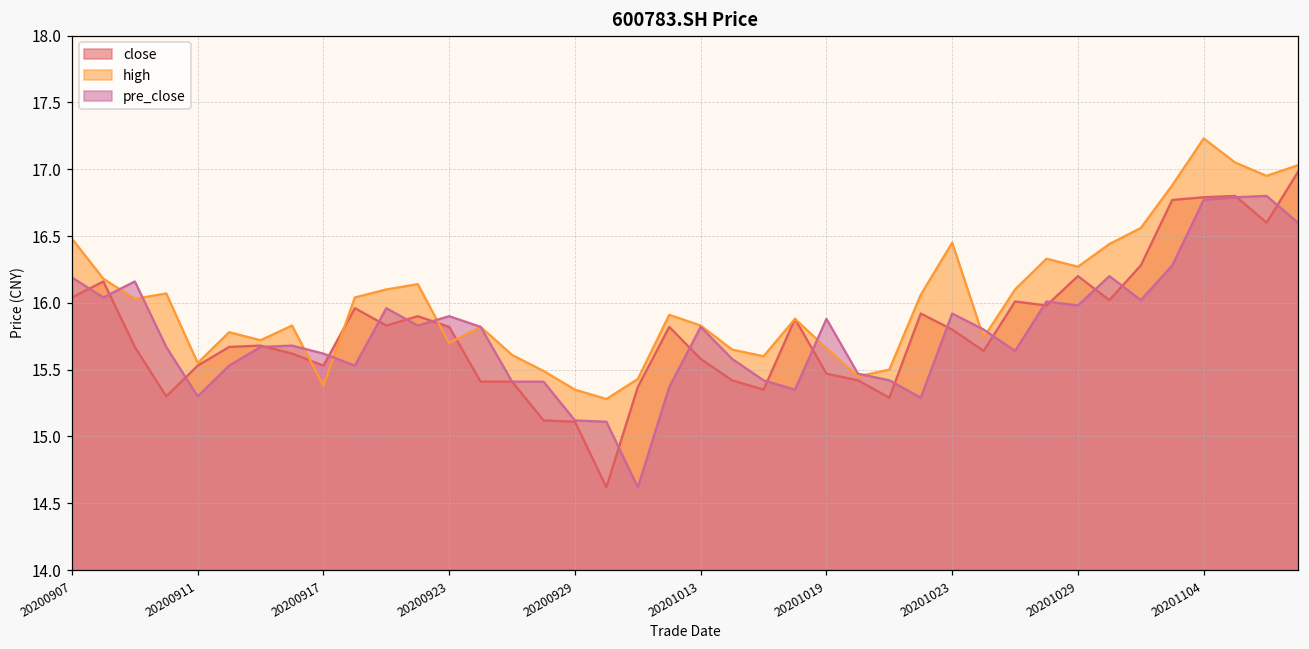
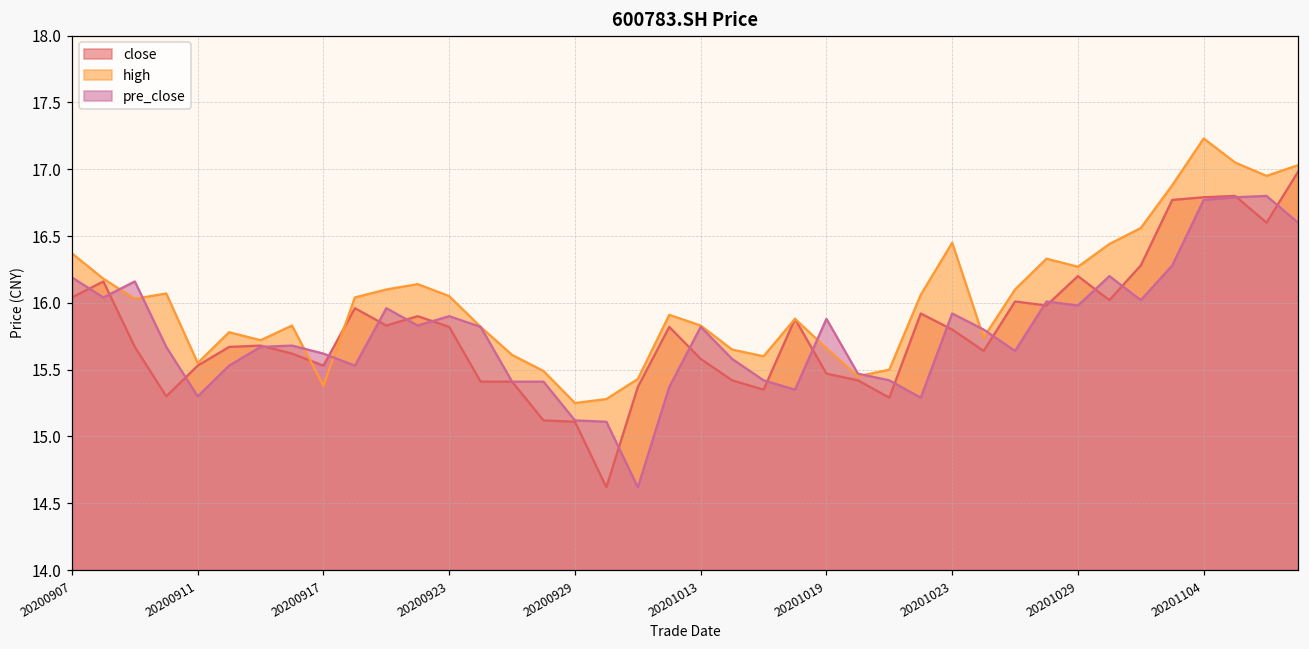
  {
    "high": {
-     "20200907": 16.48,
+     "20200907": 16.37,
      "20200917": 15.38,
-     "20200923": 15.70,
-     "20200929": 15.35,
+     "20200923": 16.05,
+     "20200929": 15.25,
      "20201019": 15.66,
      "20201023": 16.45,
      "20201029": 16.27,
      "20201104": 17.23
    }
  }
